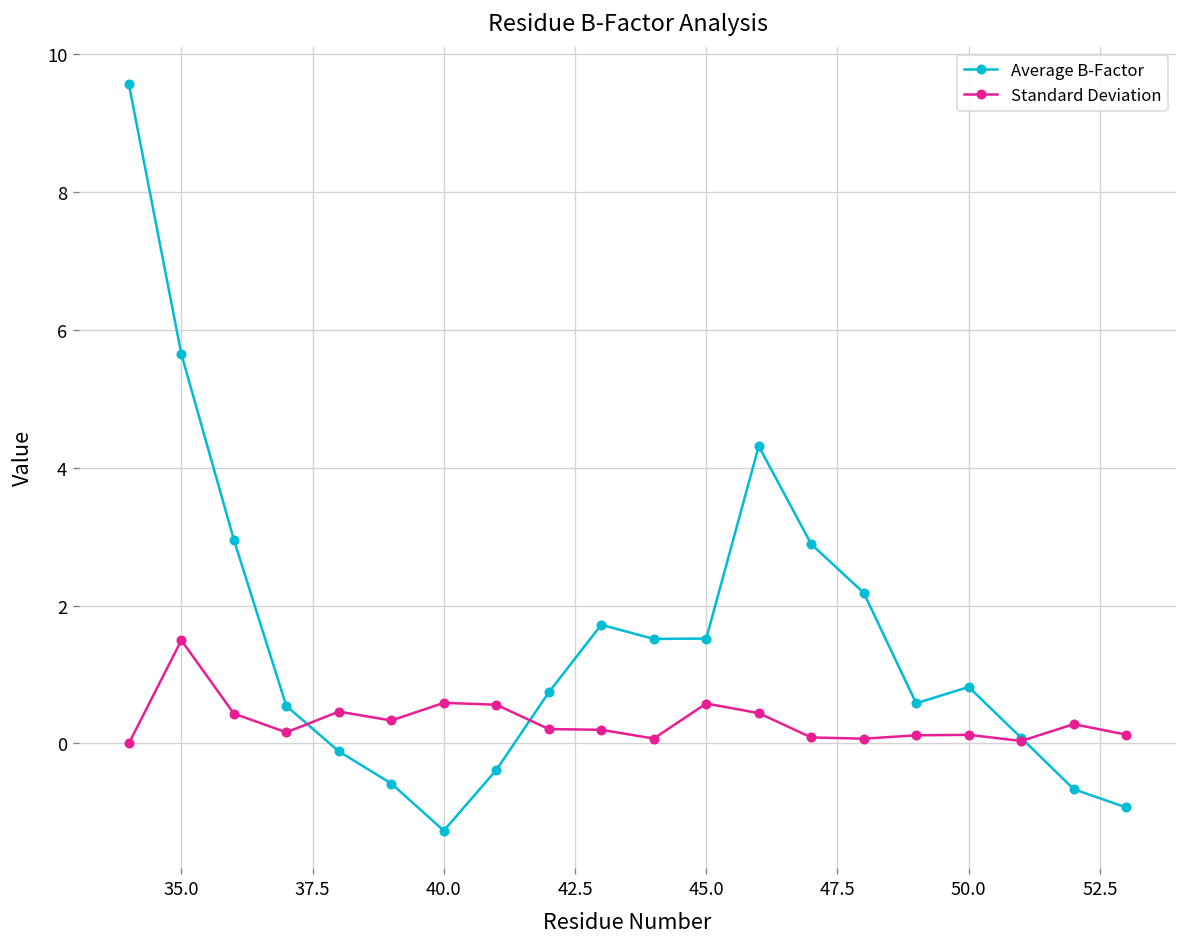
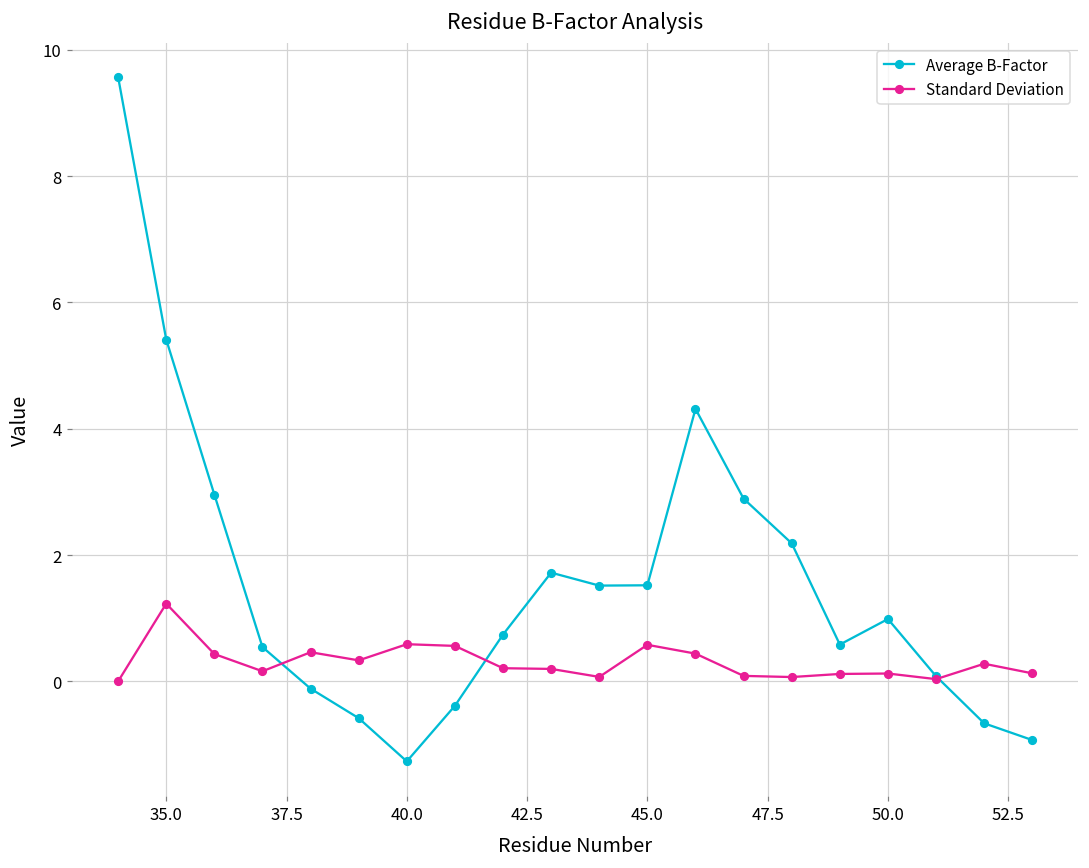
  {
    "Average B-Factor": {
-     "35.0": 5.7,
+     "35.0": 5.4,
      "40.0": -1.3,
      "45.0": 1.5,
-     "50.0": 0.8
+     "50.0": 1.0
    },
    "Standard Deviation": {
-     "35.0": 1.5,
+     "35.0": 1.2,
      "40.0": 0.6,
      "45.0": 0.6,
      "50.0": 0.1
    }
  }
